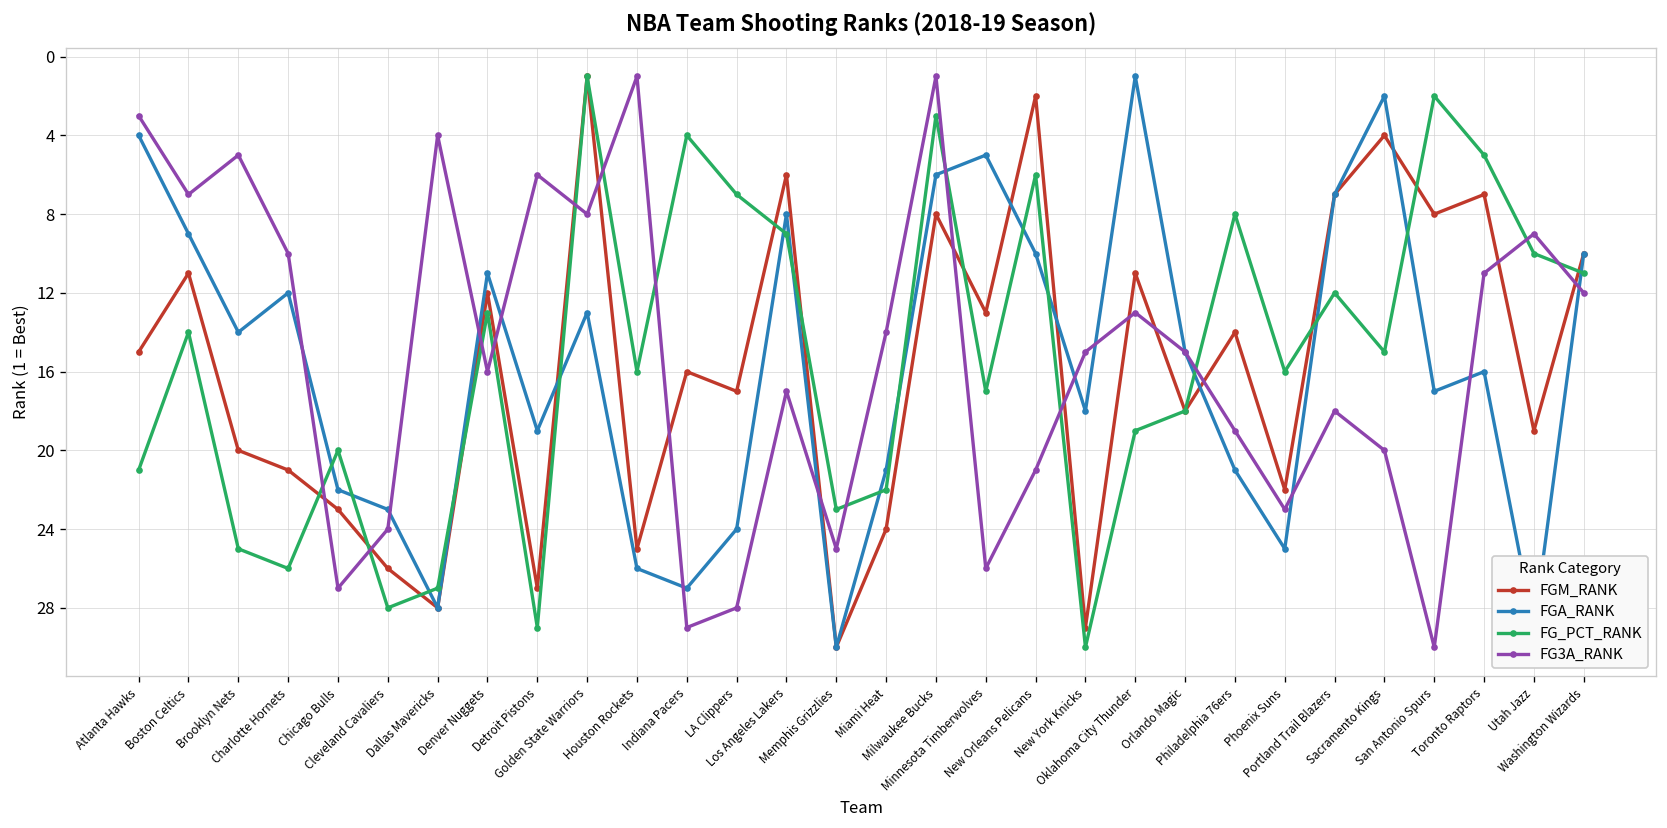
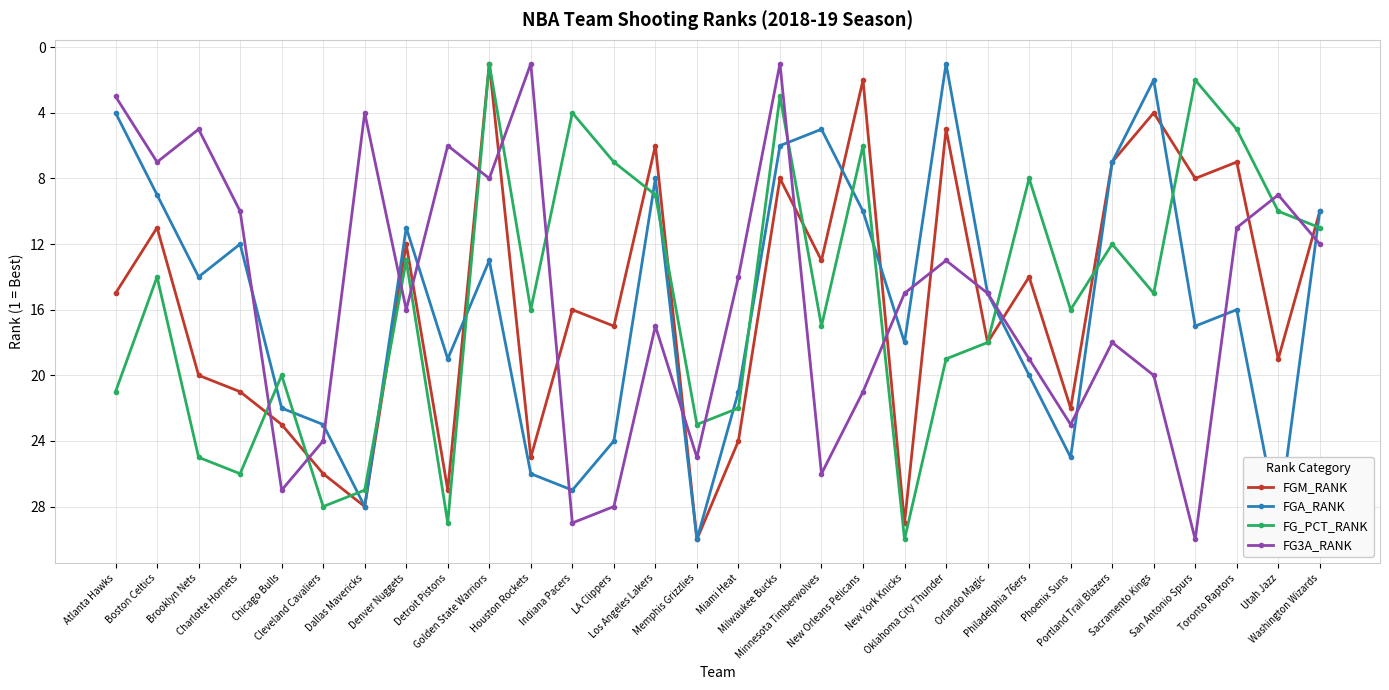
  {
    "FGM_RANK": {
      "Atlanta Hawks": 15,
      "Boston Celtics": 11,
      "Brooklyn Nets": 20,
      "Charlotte Hornets": 21,
      "Chicago Bulls": 23,
      "Cleveland Cavaliers": 26,
      "Denver Nuggets": 12,
      "Detroit Pistons": 27,
      "Houston Rockets": 25,
      "Indiana Pacers": 16,
      "LA Clippers": 17,
      "Los Angeles Lakers": 6,
      "Miami Heat": 24,
      "Milwaukee Bucks": 8,
      "Minnesota Timberwolves": 13,
      "New Orleans Pelicans": 2,
      "New York Knicks": 29,
-     "Oklahoma City Thunder": 11,
+     "Oklahoma City Thunder": 5,
      "Philadelphia 76ers": 14,
      "Phoenix Suns": 22,
      "Sacramento Kings": 4,
      "San Antonio Spurs": 8,
      "Toronto Raptors": 7,
      "Utah Jazz": 19
    },
    "FGA_RANK": {
      "Atlanta Hawks": 4,
      "Boston Celtics": 9,
      "Brooklyn Nets": 14,
      "Charlotte Hornets": 12,
      "Chicago Bulls": 22,
      "Cleveland Cavaliers": 23,
      "Denver Nuggets": 11,
      "Detroit Pistons": 19,
      "Golden State Warriors": 13,
      "Houston Rockets": 26,
      "Indiana Pacers": 27,
      "LA Clippers": 24,
      "Los Angeles Lakers": 8,
      "Miami Heat": 21,
      "Milwaukee Bucks": 6,
      "Minnesota Timberwolves": 5,
      "New Orleans Pelicans": 10,
      "New York Knicks": 18,
      "Oklahoma City Thunder": 1,
-     "Philadelphia 76ers": 21,
+     "Philadelphia 76ers": 20,
      "Phoenix Suns": 25,
      "Sacramento Kings": 2,
      "San Antonio Spurs": 17,
      "Toronto Raptors": 16
    },
    "FG_PCT_RANK": {
      "Atlanta Hawks": 21,
      "Boston Celtics": 14,
      "Brooklyn Nets": 25,
      "Charlotte Hornets": 26,
      "Chicago Bulls": 20,
      "Cleveland Cavaliers": 28,
      "Dallas Mavericks": 27,
      "Denver Nuggets": 13,
      "Detroit Pistons": 29,
      "Houston Rockets": 16,
      "Indiana Pacers": 4,
      "LA Clippers": 7,
      "Los Angeles Lakers": 9,
      "Memphis Grizzlies": 23,
      "Miami Heat": 22,
      "Milwaukee Bucks": 3,
      "Minnesota Timberwolves": 17,
      "New Orleans Pelicans": 6,
      "New York Knicks": 30,
      "Oklahoma City Thunder": 19,
      "Philadelphia 76ers": 8,
      "Phoenix Suns": 16,
      "Portland Trail Blazers": 12,
      "Sacramento Kings": 15,
      "San Antonio Spurs": 2,
      "Toronto Raptors": 5,
      "Utah Jazz": 10,
      "Washington Wizards": 11
    },
    "FG3A_RANK": {
      "Atlanta Hawks": 3,
      "Boston Celtics": 7,
      "Brooklyn Nets": 5,
      "Charlotte Hornets": 10,
      "Chicago Bulls": 27,
      "Cleveland Cavaliers": 24,
      "Dallas Mavericks": 4,
      "Denver Nuggets": 16,
      "Detroit Pistons": 6,
      "Golden State Warriors": 8,
      "Houston Rockets": 1,
      "Indiana Pacers": 29,
      "LA Clippers": 28,
      "Los Angeles Lakers": 17,
      "Memphis Grizzlies": 25,
      "Miami Heat": 14,
      "Milwaukee Bucks": 1,
      "Minnesota Timberwolves": 26,
      "New Orleans Pelicans": 21,
      "New York Knicks": 15,
      "Oklahoma City Thunder": 13,
      "Philadelphia 76ers": 19,
      "Phoenix Suns": 23,
      "Portland Trail Blazers": 18,
      "Sacramento Kings": 20,
      "San Antonio Spurs": 30,
      "Toronto Raptors": 11,
      "Utah Jazz": 9,
      "Washington Wizards": 12
    }
  }
